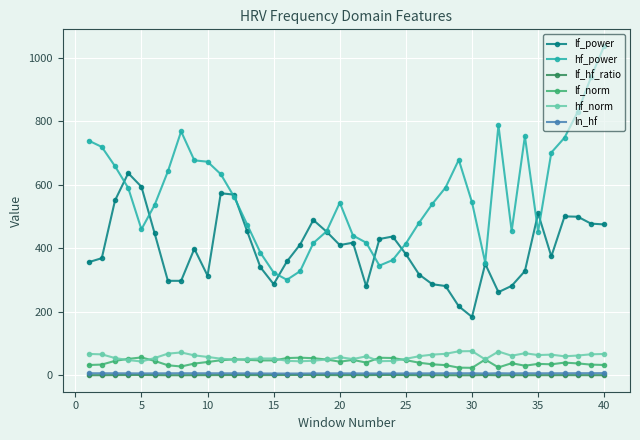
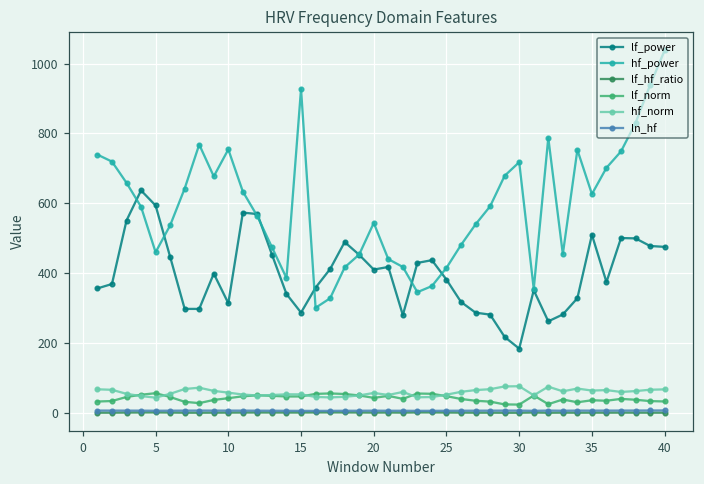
  {
    "lf_power": {
      "5": 590,
      "10": 310,
      "15": 290,
      "20": 410,
      "25": 380,
      "30": 180,
      "35": 510,
      "40": 480
    },
    "hf_power": {
      "5": 460,
-     "10": 670,
-     "15": 320,
+     "10": 750,
+     "15": 930,
      "20": 540,
      "25": 420,
-     "30": 540,
-     "35": 450
+     "30": 720,
+     "35": 630
    },
    "hf_norm": {
      "5": 40,
      "10": 60,
      "20": 60,
      "30": 80,
      "35": 60,
      "40": 70
    }
  }
